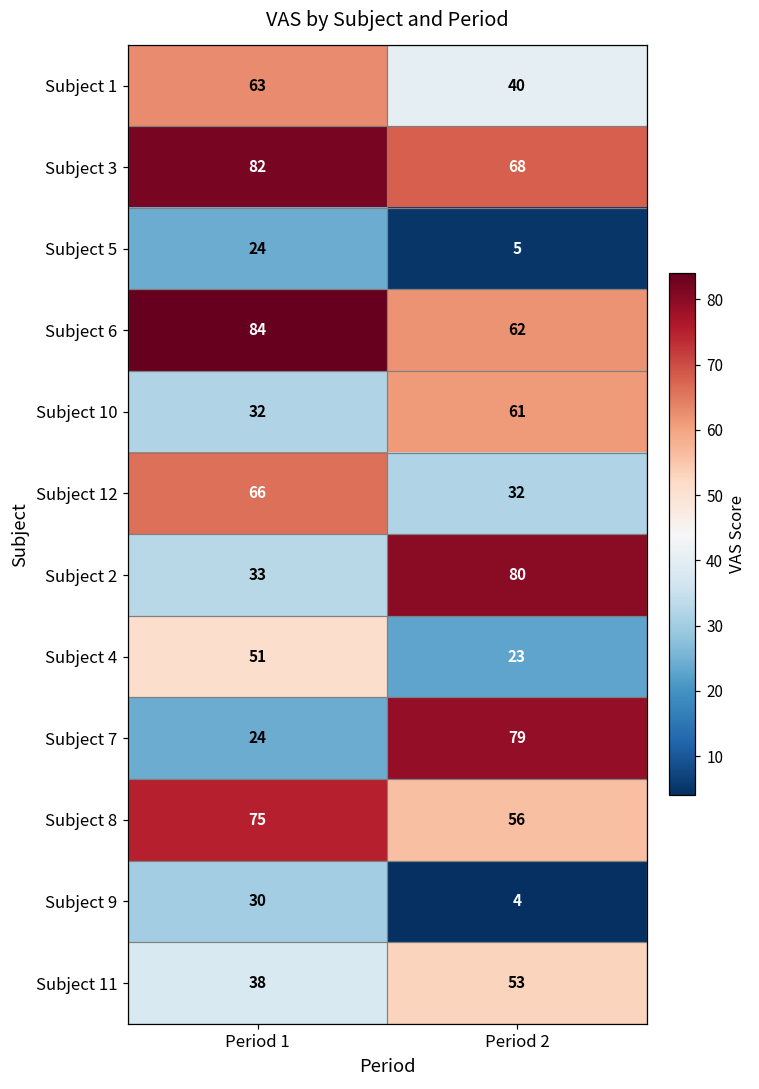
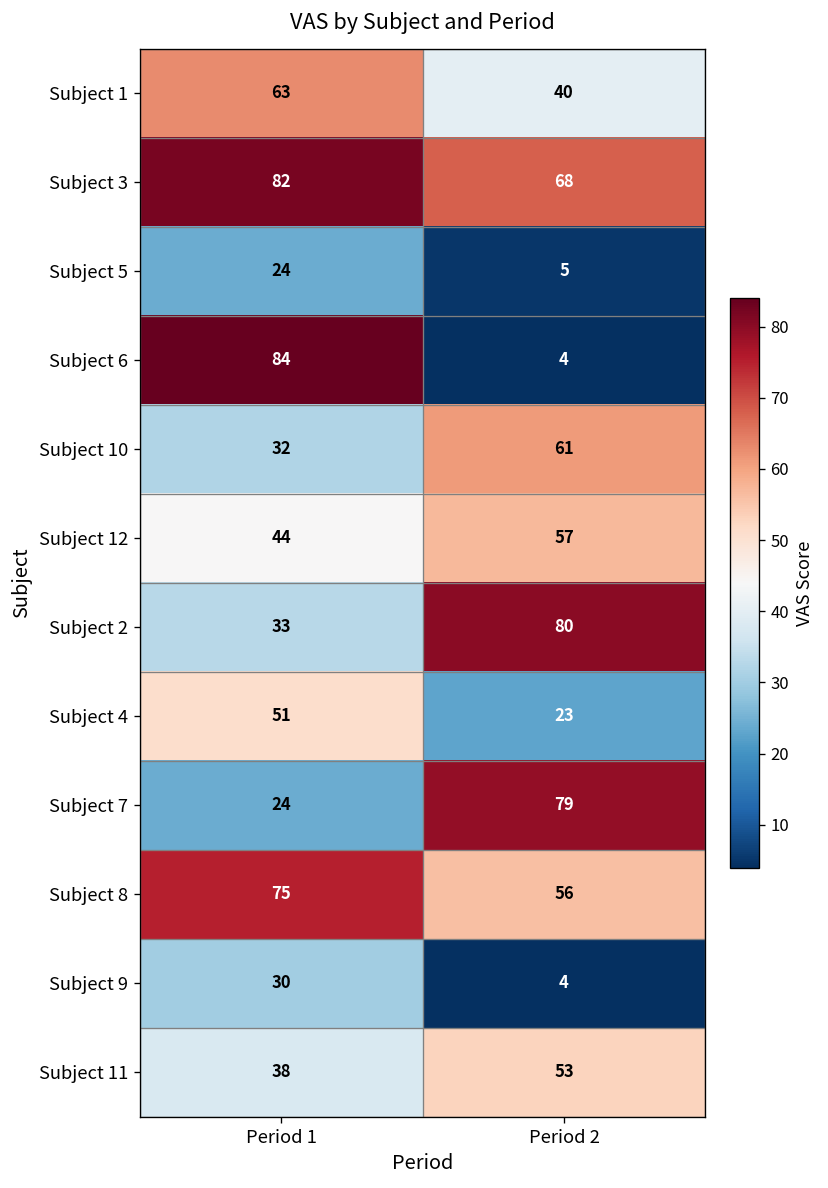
  {
    "Subject 1": {
      "Period 1": 63,
      "Period 2": 40
    },
    "Subject 3": {
      "Period 1": 82,
      "Period 2": 68
    },
    "Subject 5": {
      "Period 1": 24,
      "Period 2": 5
    },
    "Subject 6": {
      "Period 1": 84,
-     "Period 2": 62
+     "Period 2": 4
    },
    "Subject 10": {
      "Period 1": 32,
      "Period 2": 61
    },
    "Subject 12": {
-     "Period 1": 66,
-     "Period 2": 32
+     "Period 1": 44,
+     "Period 2": 57
    },
    "Subject 2": {
      "Period 1": 33,
      "Period 2": 80
    },
    "Subject 4": {
      "Period 1": 51,
      "Period 2": 23
    },
    "Subject 7": {
      "Period 1": 24,
      "Period 2": 79
    },
    "Subject 8": {
      "Period 1": 75,
      "Period 2": 56
    },
    "Subject 9": {
      "Period 1": 30,
      "Period 2": 4
    },
    "Subject 11": {
      "Period 1": 38,
      "Period 2": 53
    }
  }
